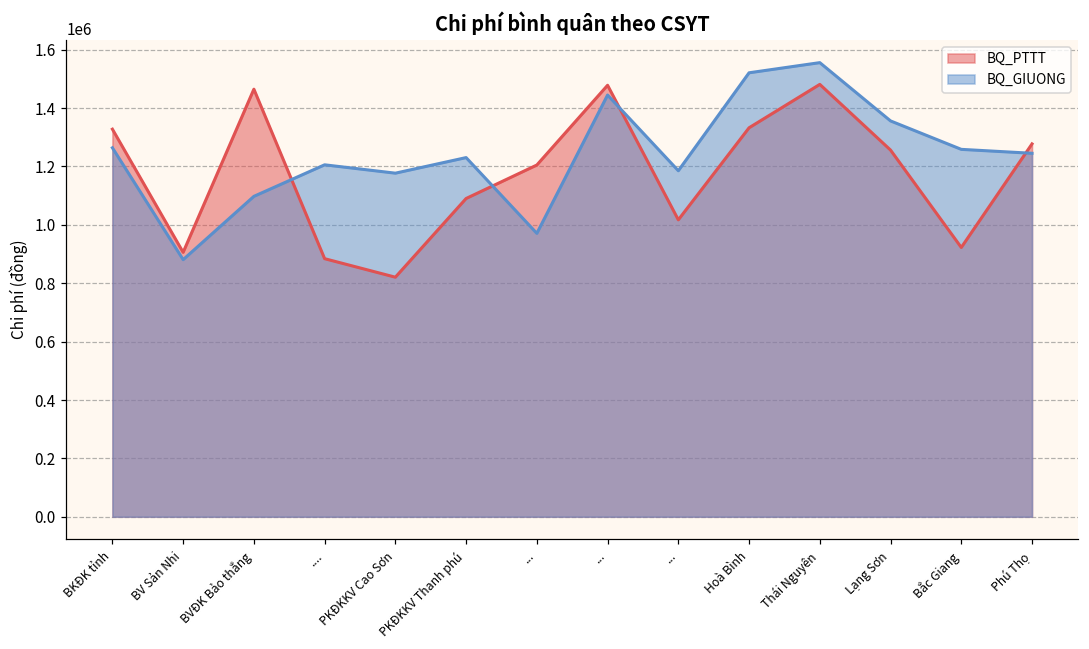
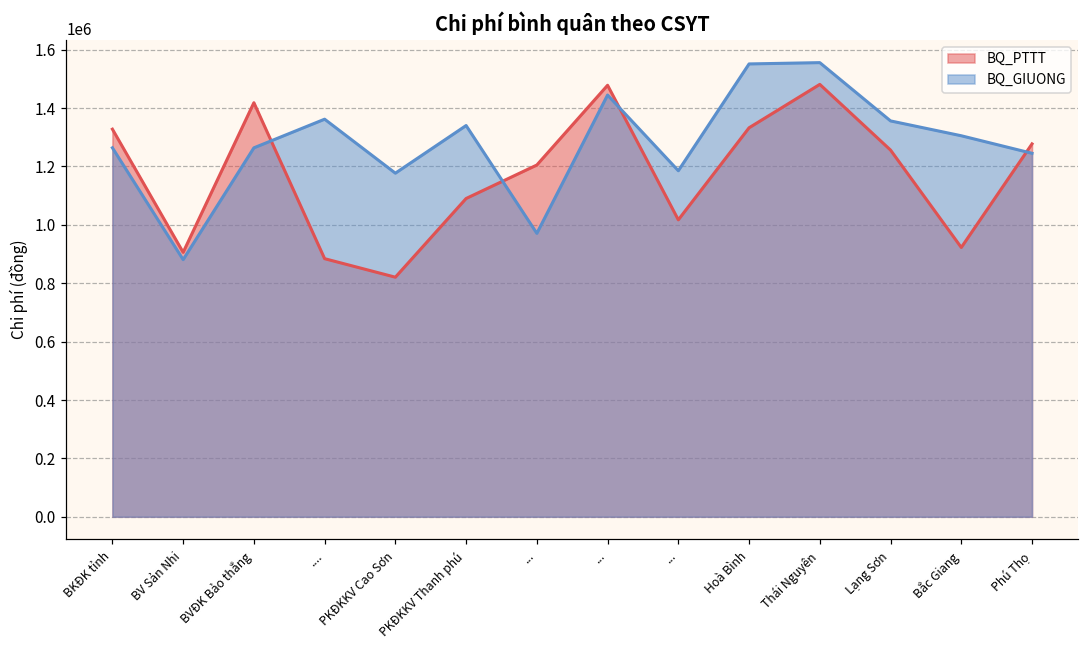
  {
    "BQ_PTTT": {
      "BKĐK tỉnh": 1330000,
      "BV Sản Nhi": 910000,
-     "BVĐK Bảo thắng": 1460000,
+     "BVĐK Bảo thắng": 1420000,
      "....": 880000,
      "PKĐKKV Cao Sơn": 820000,
      "PKĐKKV Thanh phú": 1090000,
      "Hoà Bình": 1330000,
      "Thái Nguyên": 1480000,
      "Lạng Sơn": 1260000,
      "Bắc Giang": 920000,
      "Phú Thọ": 1280000
    },
    "BQ_GIUONG": {
      "BKĐK tỉnh": 1260000,
      "BV Sản Nhi": 880000,
-     "BVĐK Bảo thắng": 1100000,
-     "....": 1210000,
+     "BVĐK Bảo thắng": 1260000,
+     "....": 1360000,
      "PKĐKKV Cao Sơn": 1180000,
-     "PKĐKKV Thanh phú": 1230000,
-     "Hoà Bình": 1520000,
+     "PKĐKKV Thanh phú": 1340000,
+     "Hoà Bình": 1550000,
      "Thái Nguyên": 1560000,
      "Lạng Sơn": 1360000,
-     "Bắc Giang": 1260000,
+     "Bắc Giang": 1310000,
      "Phú Thọ": 1250000
    }
  }
